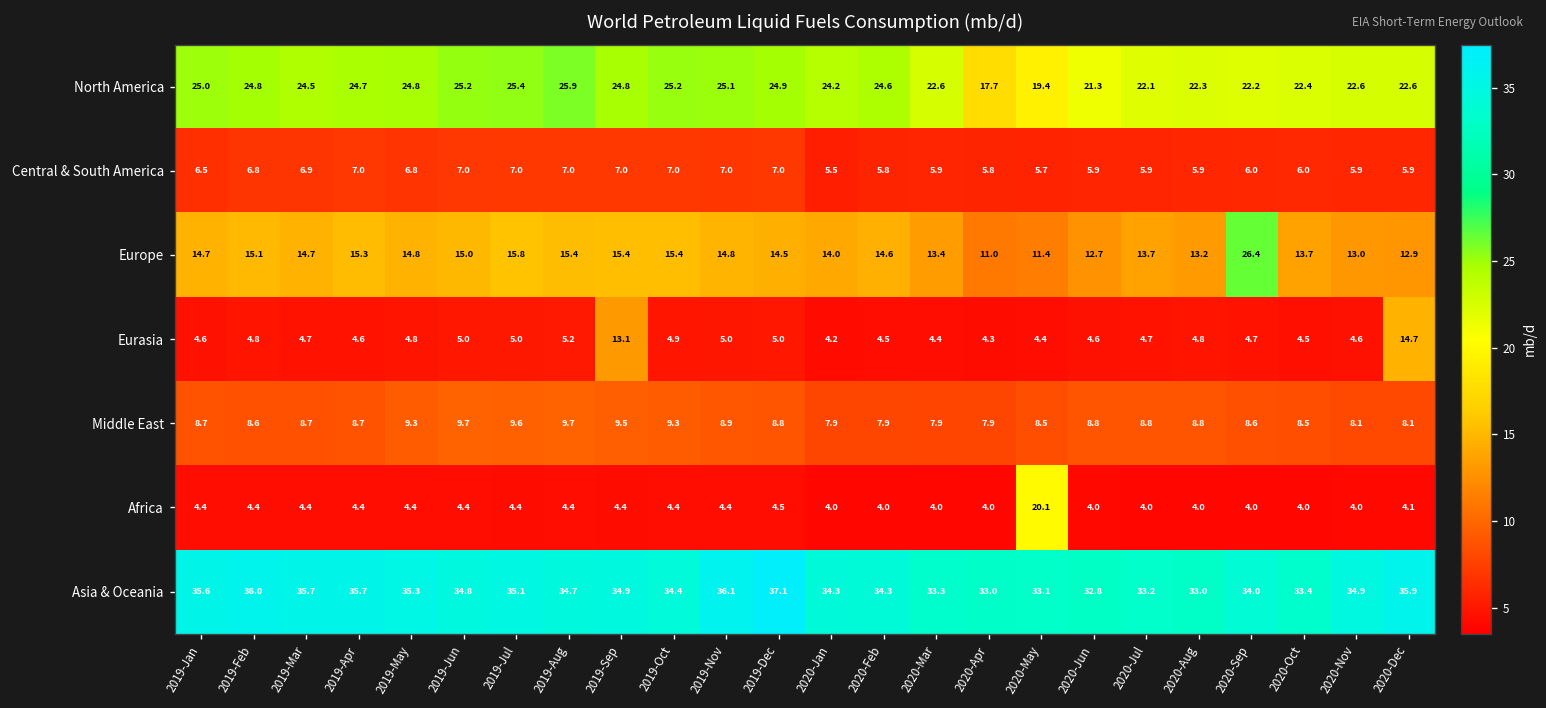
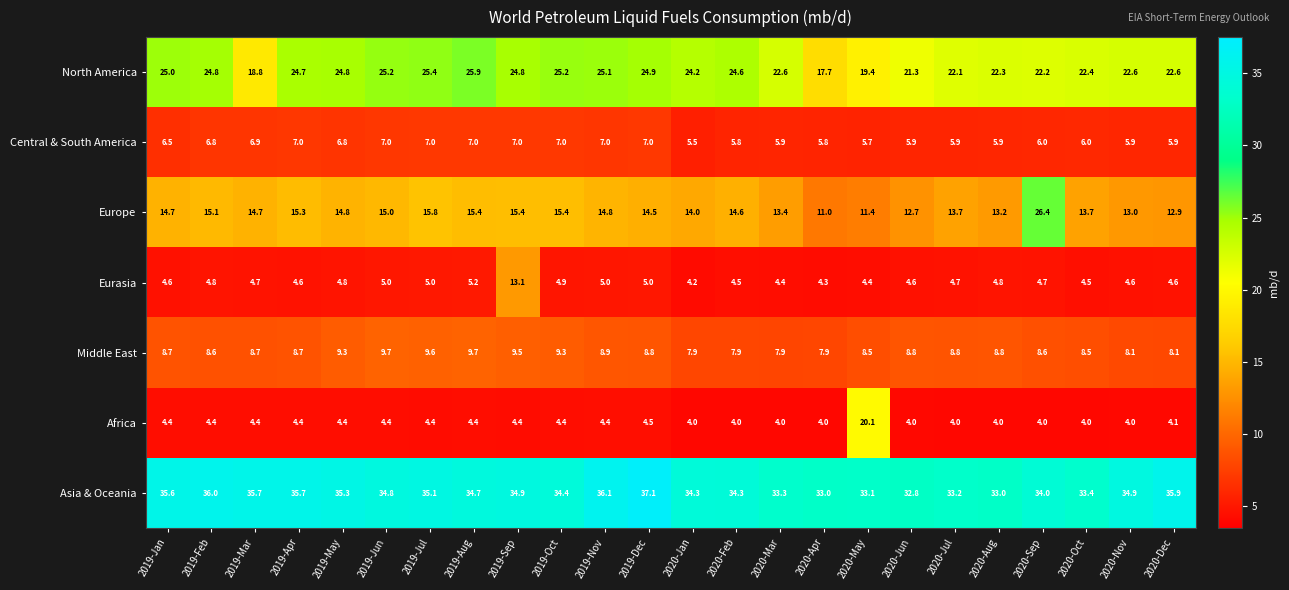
  {
    "North America": {
      "2019-Jan": 25.0,
      "2019-Feb": 24.8,
-     "2019-Mar": 24.5,
+     "2019-Mar": 18.8,
      "2019-Apr": 24.7,
      "2019-May": 24.8,
      "2019-Jun": 25.2,
      "2019-Jul": 25.4,
      "2019-Aug": 25.9,
      "2019-Sep": 24.8,
      "2019-Oct": 25.2,
      "2019-Nov": 25.1,
      "2019-Dec": 24.9,
      "2020-Jan": 24.2,
      "2020-Feb": 24.6,
      "2020-Mar": 22.6,
      "2020-Apr": 17.7,
      "2020-May": 19.4,
      "2020-Jun": 21.3,
      "2020-Jul": 22.1,
      "2020-Aug": 22.3,
      "2020-Sep": 22.2,
      "2020-Oct": 22.4,
      "2020-Nov": 22.6,
      "2020-Dec": 22.6
    },
    "Central & South America": {
      "2019-Jan": 6.5,
      "2019-Feb": 6.8,
      "2019-Mar": 6.9,
      "2019-Apr": 7.0,
      "2019-May": 6.8,
      "2019-Jun": 7.0,
      "2019-Jul": 7.0,
      "2019-Aug": 7.0,
      "2019-Sep": 7.0,
      "2019-Oct": 7.0,
      "2019-Nov": 7.0,
      "2019-Dec": 7.0,
      "2020-Jan": 5.5,
      "2020-Feb": 5.8,
      "2020-Mar": 5.9,
      "2020-Apr": 5.8,
      "2020-May": 5.7,
      "2020-Jun": 5.9,
      "2020-Jul": 5.9,
      "2020-Aug": 5.9,
      "2020-Sep": 6.0,
      "2020-Oct": 6.0,
      "2020-Nov": 5.9,
      "2020-Dec": 5.9
    },
    "Europe": {
      "2019-Jan": 14.7,
      "2019-Feb": 15.1,
      "2019-Mar": 14.7,
      "2019-Apr": 15.3,
      "2019-May": 14.8,
      "2019-Jun": 15.0,
      "2019-Jul": 15.8,
      "2019-Aug": 15.4,
      "2019-Sep": 15.4,
      "2019-Oct": 15.4,
      "2019-Nov": 14.8,
      "2019-Dec": 14.5,
      "2020-Jan": 14.0,
      "2020-Feb": 14.6,
      "2020-Mar": 13.4,
      "2020-Apr": 11.0,
      "2020-May": 11.4,
      "2020-Jun": 12.7,
      "2020-Jul": 13.7,
      "2020-Aug": 13.2,
      "2020-Sep": 26.4,
      "2020-Oct": 13.7,
      "2020-Nov": 13.0,
      "2020-Dec": 12.9
    },
    "Eurasia": {
      "2019-Jan": 4.6,
      "2019-Feb": 4.8,
      "2019-Mar": 4.7,
      "2019-Apr": 4.6,
      "2019-May": 4.8,
      "2019-Jun": 5.0,
      "2019-Jul": 5.0,
      "2019-Aug": 5.2,
      "2019-Sep": 13.1,
      "2019-Oct": 4.9,
      "2019-Nov": 5.0,
      "2019-Dec": 5.0,
      "2020-Jan": 4.2,
      "2020-Feb": 4.5,
      "2020-Mar": 4.4,
      "2020-Apr": 4.3,
      "2020-May": 4.4,
      "2020-Jun": 4.6,
      "2020-Jul": 4.7,
      "2020-Aug": 4.8,
      "2020-Sep": 4.7,
      "2020-Oct": 4.5,
      "2020-Nov": 4.6,
-     "2020-Dec": 14.7
+     "2020-Dec": 4.6
    },
    "Middle East": {
      "2019-Jan": 8.7,
      "2019-Feb": 8.6,
      "2019-Mar": 8.7,
      "2019-Apr": 8.7,
      "2019-May": 9.3,
      "2019-Jun": 9.7,
      "2019-Jul": 9.6,
      "2019-Aug": 9.7,
      "2019-Sep": 9.5,
      "2019-Oct": 9.3,
      "2019-Nov": 8.9,
      "2019-Dec": 8.8,
      "2020-Jan": 7.9,
      "2020-Feb": 7.9,
      "2020-Mar": 7.9,
      "2020-Apr": 7.9,
      "2020-May": 8.5,
      "2020-Jun": 8.8,
      "2020-Jul": 8.8,
      "2020-Aug": 8.8,
      "2020-Sep": 8.6,
      "2020-Oct": 8.5,
      "2020-Nov": 8.1,
      "2020-Dec": 8.1
    },
    "Africa": {
      "2019-Jan": 4.4,
      "2019-Feb": 4.4,
      "2019-Mar": 4.4,
      "2019-Apr": 4.4,
      "2019-May": 4.4,
      "2019-Jun": 4.4,
      "2019-Jul": 4.4,
      "2019-Aug": 4.4,
      "2019-Sep": 4.4,
      "2019-Oct": 4.4,
      "2019-Nov": 4.4,
      "2019-Dec": 4.5,
      "2020-Jan": 4.0,
      "2020-Feb": 4.0,
      "2020-Mar": 4.0,
      "2020-Apr": 4.0,
      "2020-May": 20.1,
      "2020-Jun": 4.0,
      "2020-Jul": 4.0,
      "2020-Aug": 4.0,
      "2020-Sep": 4.0,
      "2020-Oct": 4.0,
      "2020-Nov": 4.0,
      "2020-Dec": 4.1
    },
    "Asia & Oceania": {
      "2019-Jan": 35.6,
      "2019-Feb": 36.0,
      "2019-Mar": 35.7,
      "2019-Apr": 35.7,
      "2019-May": 35.3,
      "2019-Jun": 34.8,
      "2019-Jul": 35.1,
      "2019-Aug": 34.7,
      "2019-Sep": 34.9,
      "2019-Oct": 34.4,
      "2019-Nov": 36.1,
      "2019-Dec": 37.1,
      "2020-Jan": 34.3,
      "2020-Feb": 34.3,
      "2020-Mar": 33.3,
      "2020-Apr": 33.0,
      "2020-May": 33.1,
      "2020-Jun": 32.8,
      "2020-Jul": 33.2,
      "2020-Aug": 33.0,
      "2020-Sep": 34.0,
      "2020-Oct": 33.4,
      "2020-Nov": 34.9,
      "2020-Dec": 35.9
    }
  }
